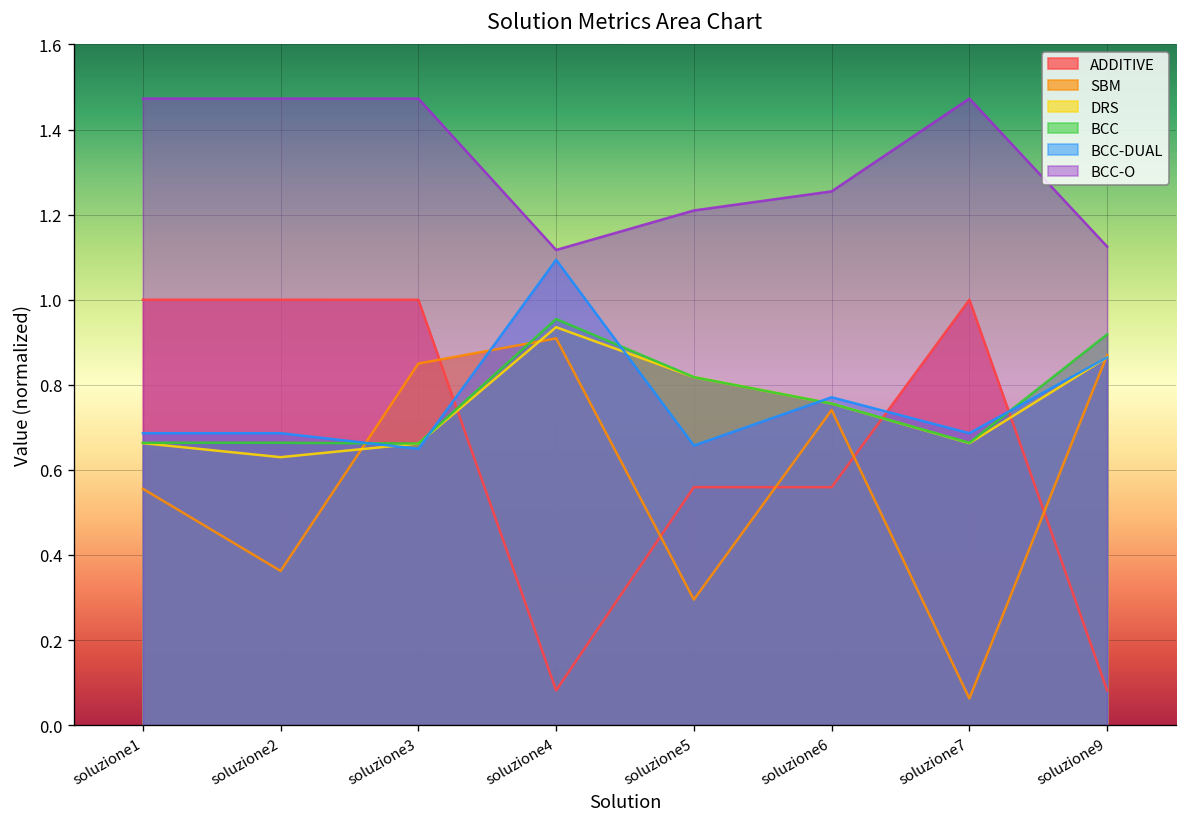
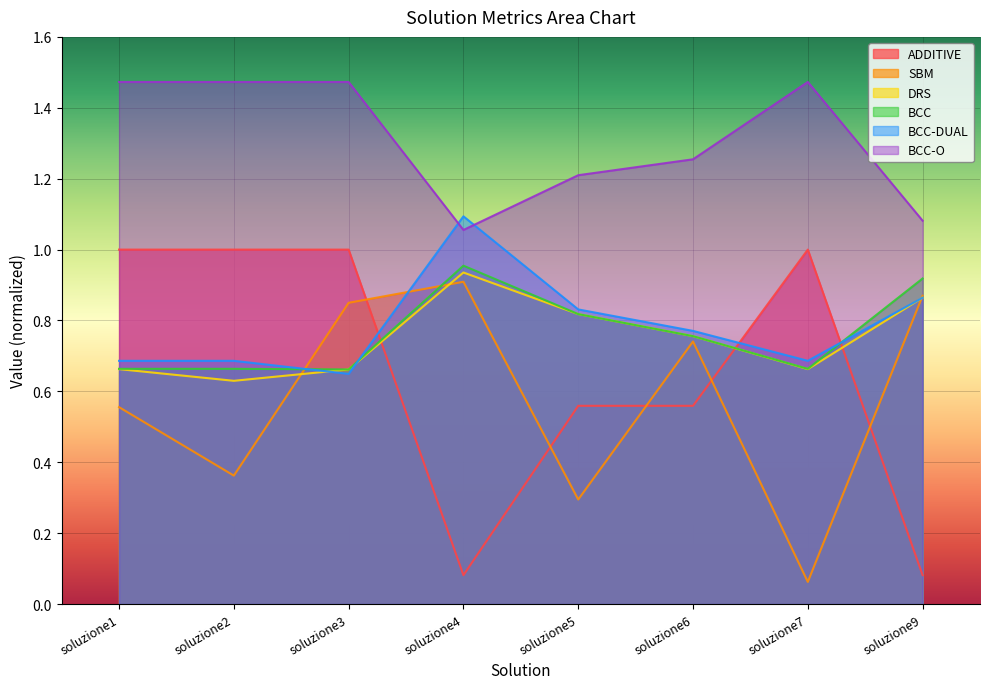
  {
    "ADDITIVE": {
      "soluzione1": 1.00,
      "soluzione2": 1.00,
      "soluzione3": 1.00,
      "soluzione4": 0.08,
      "soluzione5": 0.56,
      "soluzione6": 0.56,
      "soluzione7": 1.00,
      "soluzione9": 0.08
    },
    "SBM": {
      "soluzione1": 0.56,
      "soluzione2": 0.36,
      "soluzione3": 0.85,
      "soluzione4": 0.91,
      "soluzione5": 0.29,
      "soluzione6": 0.74,
      "soluzione7": 0.06
    },
    "DRS": {
      "soluzione2": 0.63,
      "soluzione4": 0.94
    },
    "BCC": {
      "soluzione2": 0.66,
      "soluzione4": 0.95,
      "soluzione9": 0.92
    },
    "BCC-DUAL": {
      "soluzione1": 0.69,
      "soluzione2": 0.69,
      "soluzione3": 0.65,
      "soluzione4": 1.09,
-     "soluzione5": 0.66,
+     "soluzione5": 0.83,
      "soluzione6": 0.77,
      "soluzione7": 0.69
    },
    "BCC-O": {
      "soluzione1": 1.47,
      "soluzione2": 1.47,
      "soluzione3": 1.47,
-     "soluzione4": 1.12,
+     "soluzione4": 1.06,
      "soluzione5": 1.21,
      "soluzione6": 1.25,
      "soluzione7": 1.47,
-     "soluzione9": 1.12
+     "soluzione9": 1.08
    }
  }
